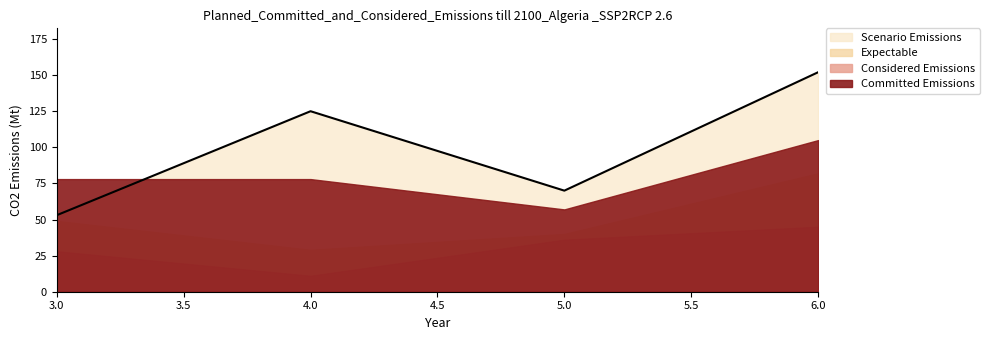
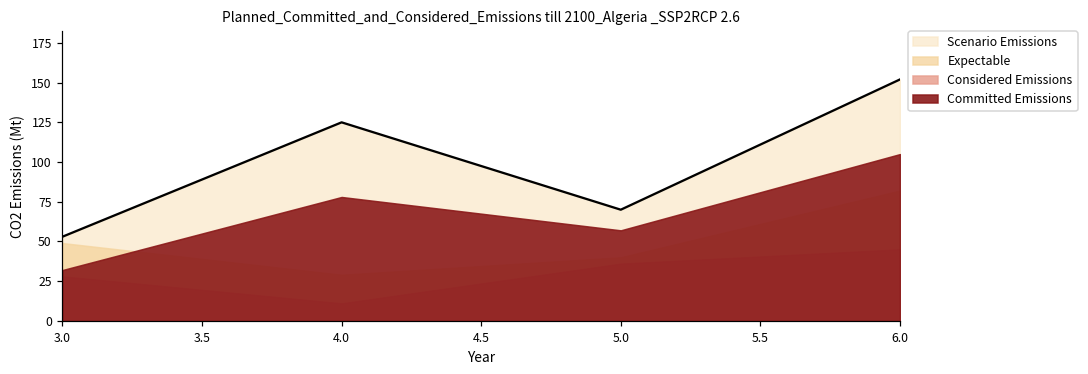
  {
    "Committed Emissions": {
-     "3.0": 78,
+     "3.0": 32,
      "4.0": 78,
      "5.0": 57,
      "6.0": 105
    }
  }
